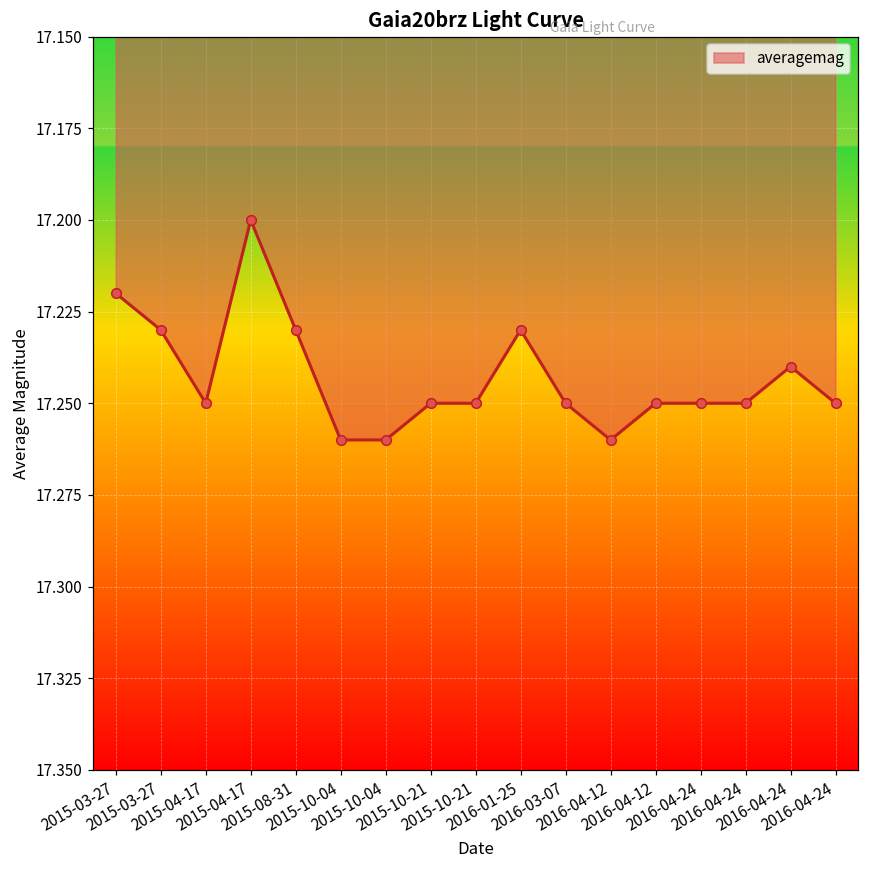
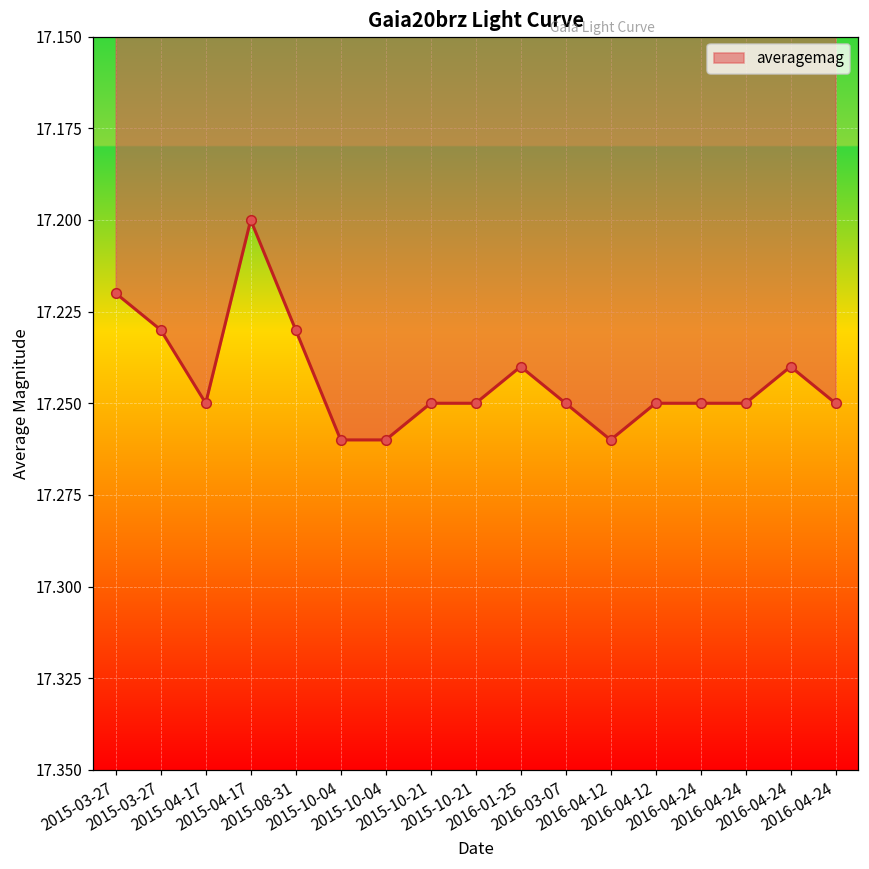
  {
    "2015-08-31": 17.23,
-   "2016-01-25": 17.23,
+   "2016-01-25": 17.24,
    "2016-03-07": 17.25
  }
